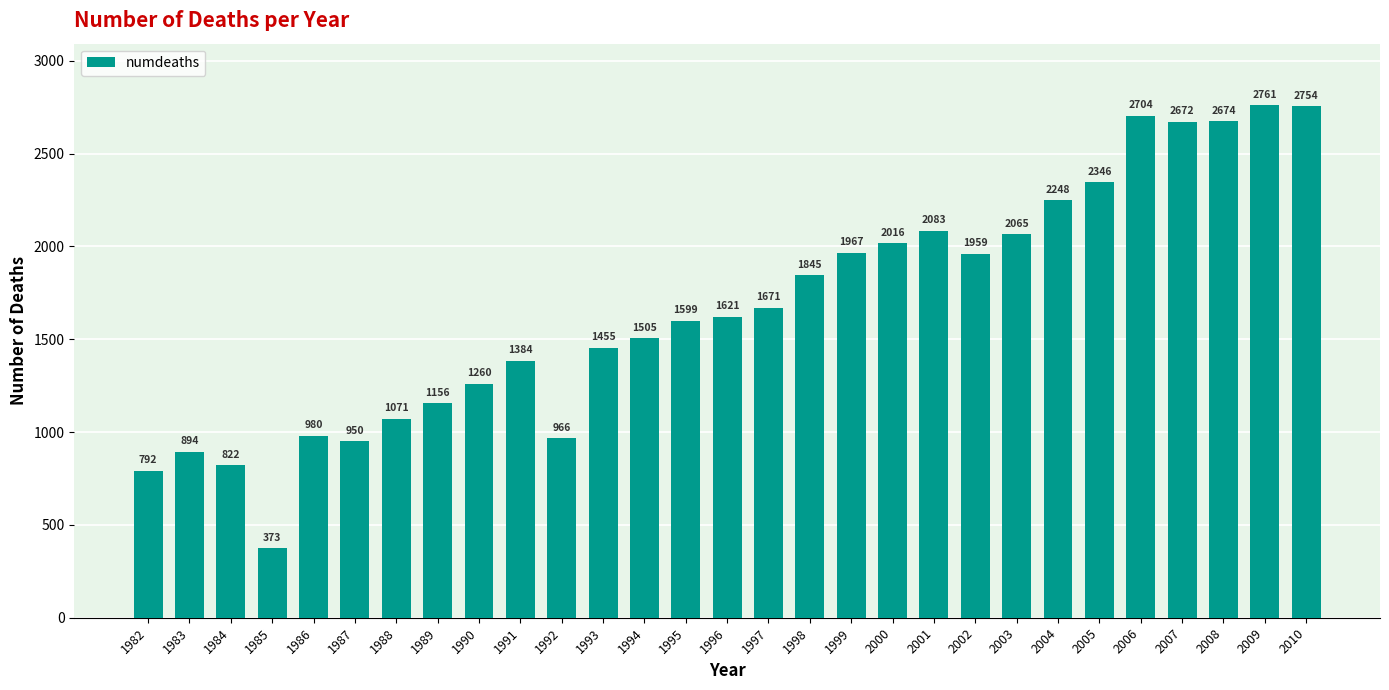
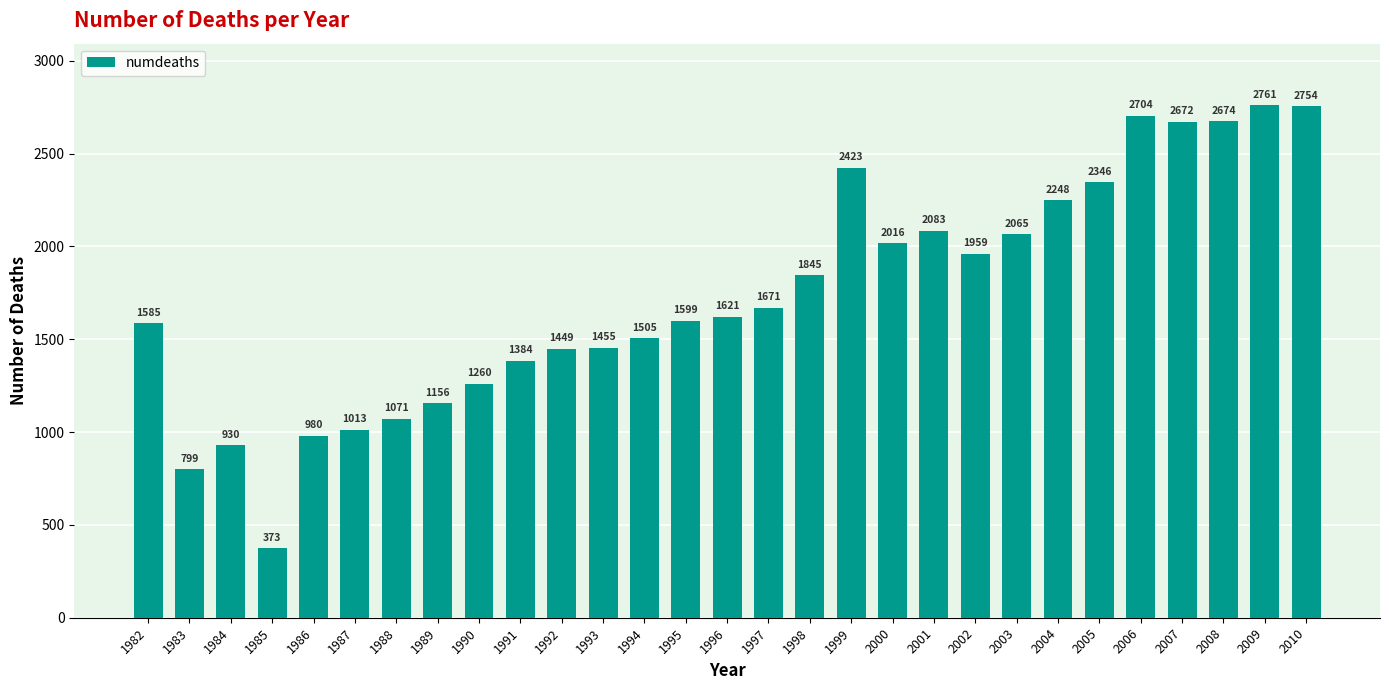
  {
-   "1982": 792,
-   "1983": 894,
-   "1984": 822,
+   "1982": 1585,
+   "1983": 799,
+   "1984": 930,
    "1985": 373,
    "1986": 980,
-   "1987": 950,
+   "1987": 1013,
    "1988": 1071,
    "1989": 1156,
    "1990": 1260,
    "1991": 1384,
-   "1992": 966,
+   "1992": 1449,
    "1993": 1455,
    "1994": 1505,
    "1995": 1599,
    "1996": 1621,
    "1997": 1671,
    "1998": 1845,
-   "1999": 1967,
+   "1999": 2423,
    "2000": 2016,
    "2001": 2083,
    "2002": 1959,
    "2003": 2065,
    "2004": 2248,
    "2005": 2346,
    "2006": 2704,
    "2007": 2672,
    "2008": 2674,
    "2009": 2761,
    "2010": 2754
  }
